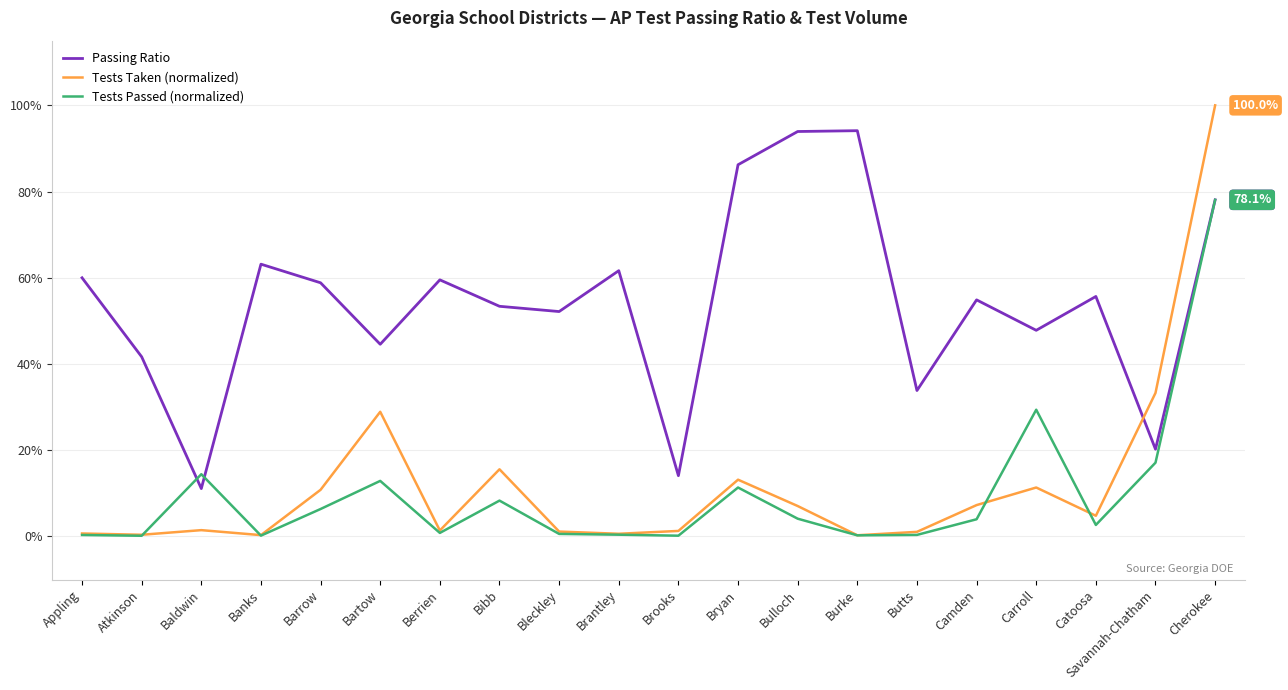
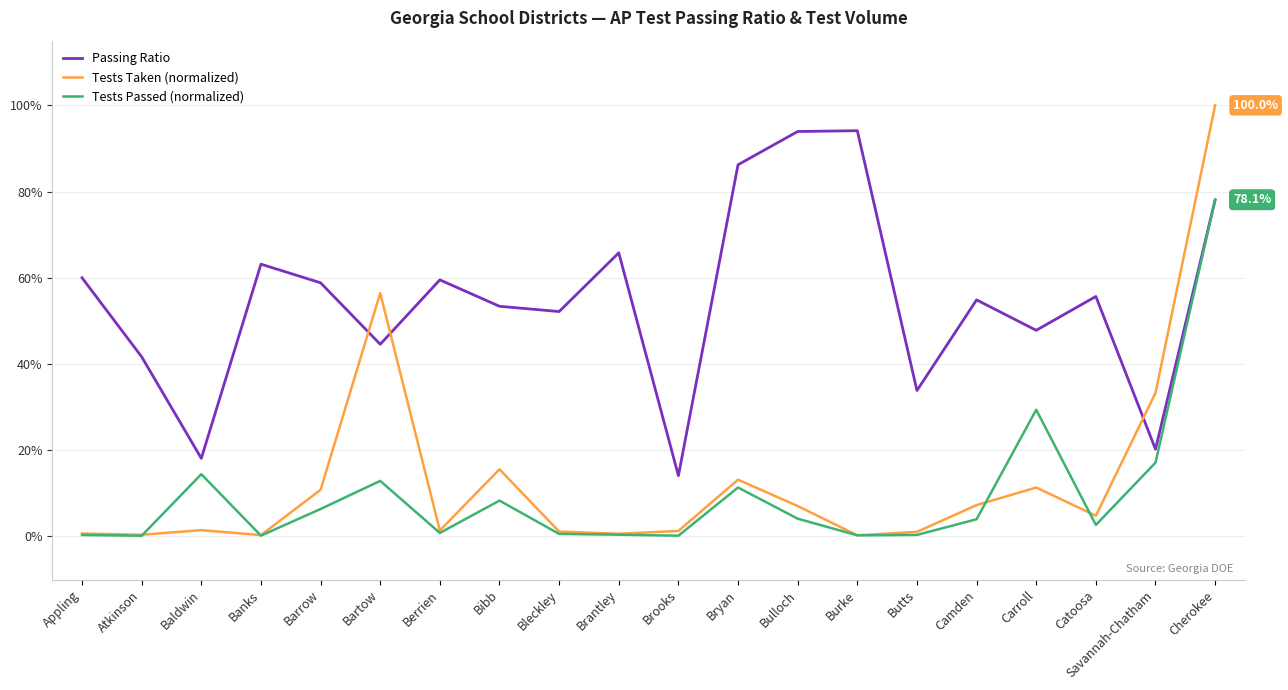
  {
    "Passing Ratio": {
      "Appling": "60%",
      "Atkinson": "42%",
-     "Baldwin": "11%",
+     "Baldwin": "18%",
      "Banks": "63%",
      "Barrow": "59%",
      "Bartow": "45%",
      "Berrien": "60%",
      "Bibb": "53%",
      "Bleckley": "52%",
-     "Brantley": "62%",
+     "Brantley": "66%",
      "Brooks": "14%",
      "Bryan": "86%",
      "Bulloch": "94%",
      "Burke": "94%",
      "Butts": "34%",
      "Camden": "55%",
      "Carroll": "48%",
      "Catoosa": "56%",
      "Savannah-Chatham": "20%"
    },
    "Tests Taken (normalized)": {
      "Baldwin": "1%",
      "Barrow": "11%",
-     "Bartow": "29%",
+     "Bartow": "56%",
      "Bibb": "16%",
      "Brooks": "1%",
      "Bryan": "13%",
      "Bulloch": "7%",
      "Butts": "1%",
      "Camden": "7%",
      "Carroll": "11%",
      "Catoosa": "5%",
      "Savannah-Chatham": "33%"
    },
    "Tests Passed (normalized)": {
      "Baldwin": "14%",
      "Barrow": "6%",
      "Bartow": "13%",
      "Bibb": "8%",
      "Brooks": "0%",
      "Bryan": "11%",
      "Bulloch": "4%",
      "Butts": "0%",
      "Camden": "4%",
      "Carroll": "29%",
      "Catoosa": "3%",
      "Savannah-Chatham": "17%"
    }
  }
